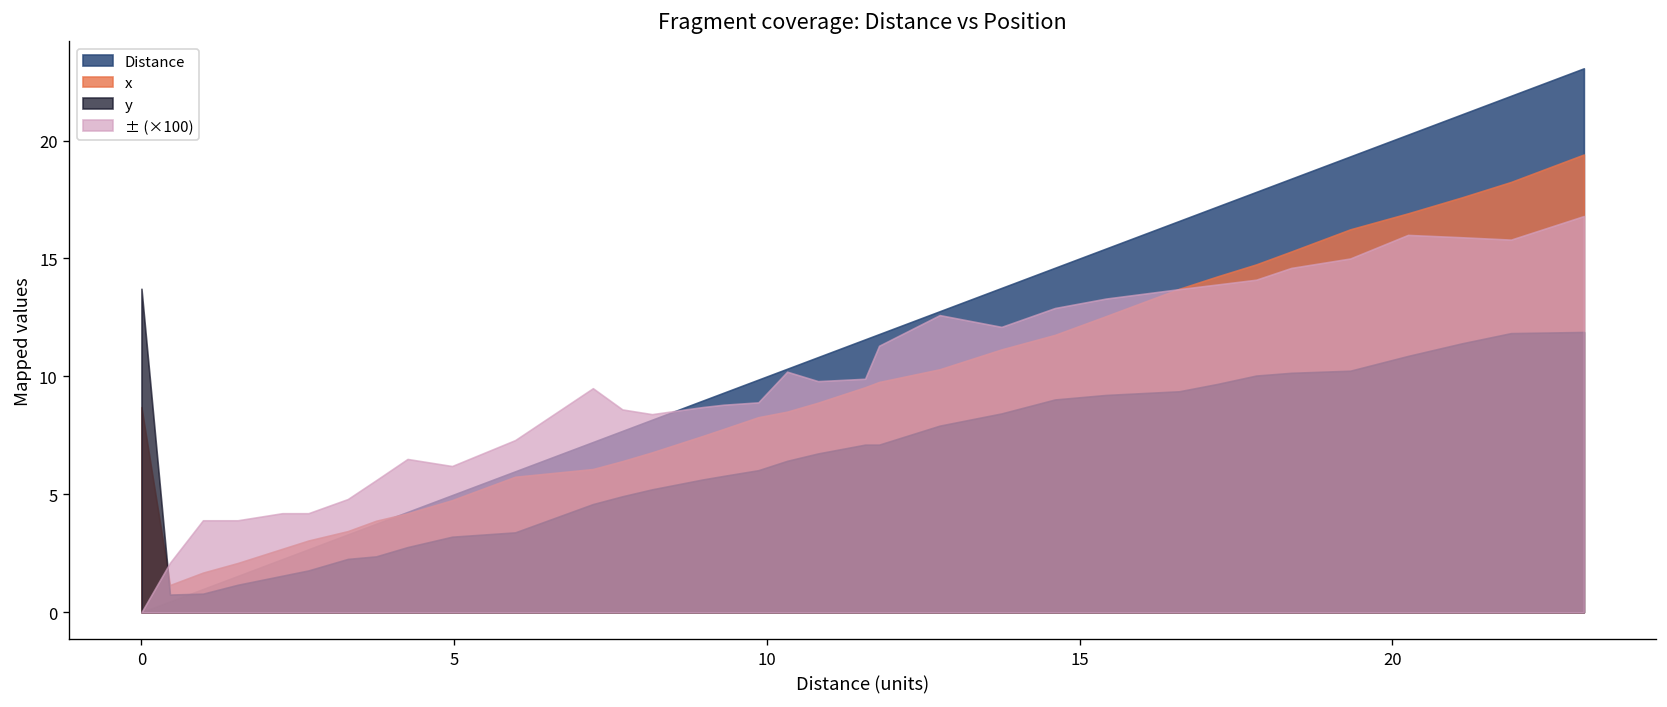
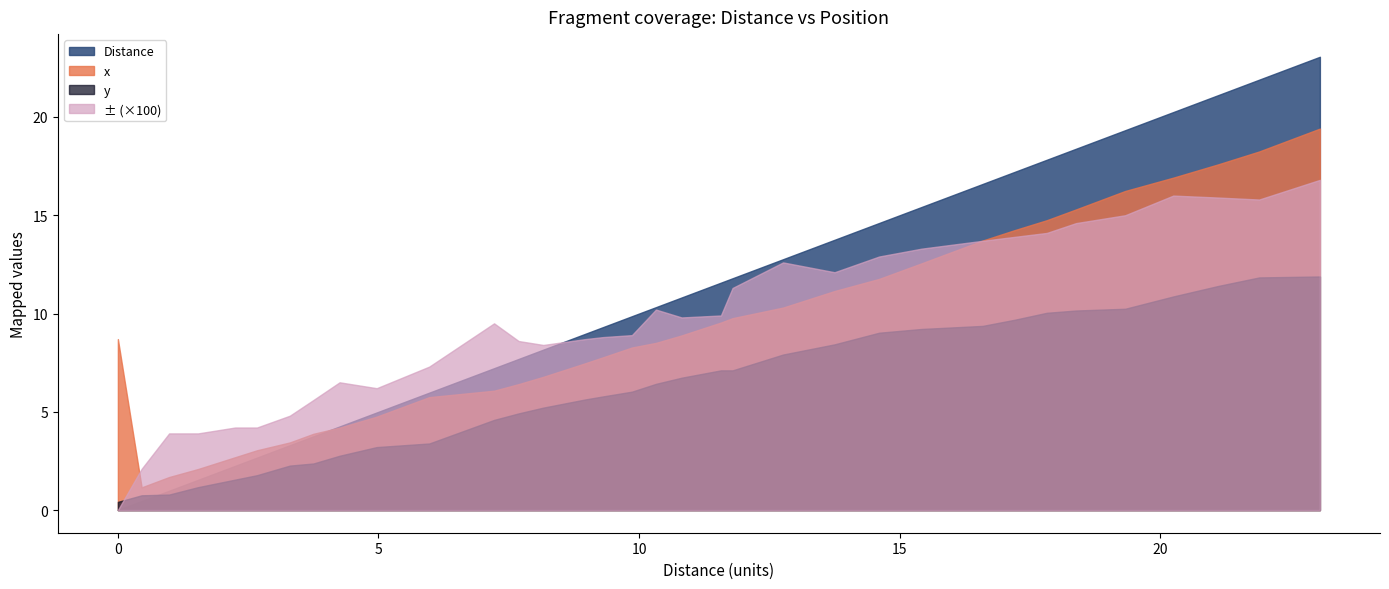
  {
    "x": {
      "0": 8.7
    },
    "y": {
-     "0": 13.7
+     "0": 0.4
    }
  }
